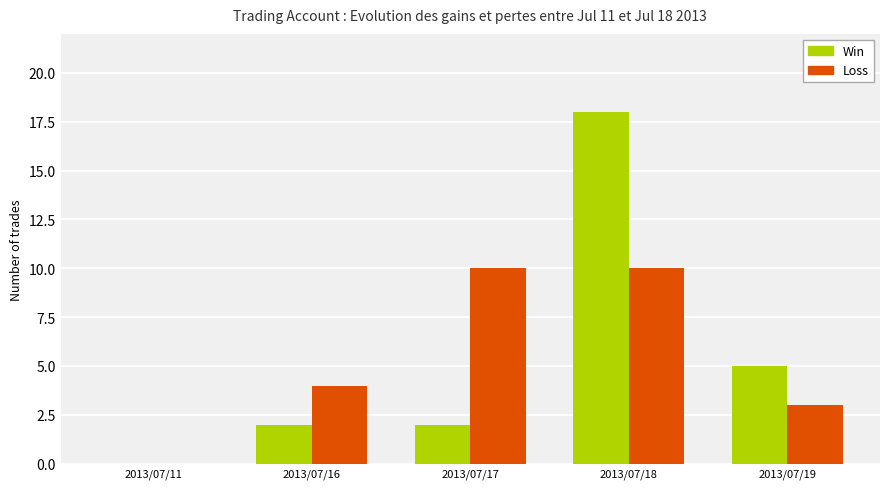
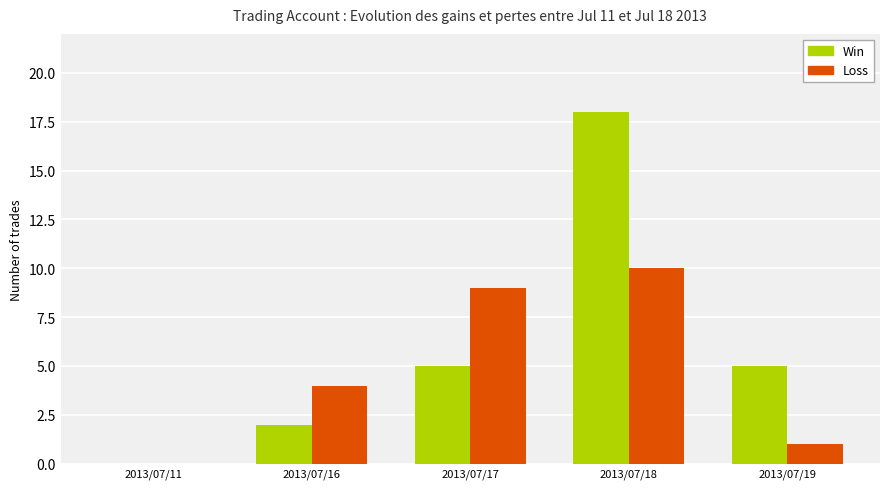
  {
    "Win": {
      "2013/07/11": 0,
      "2013/07/16": 2,
-     "2013/07/17": 2,
+     "2013/07/17": 5,
      "2013/07/18": 18,
      "2013/07/19": 5
    },
    "Loss": {
      "2013/07/11": 0,
      "2013/07/16": 4,
-     "2013/07/17": 10,
+     "2013/07/17": 9,
      "2013/07/18": 10,
-     "2013/07/19": 3
+     "2013/07/19": 1
    }
  }
